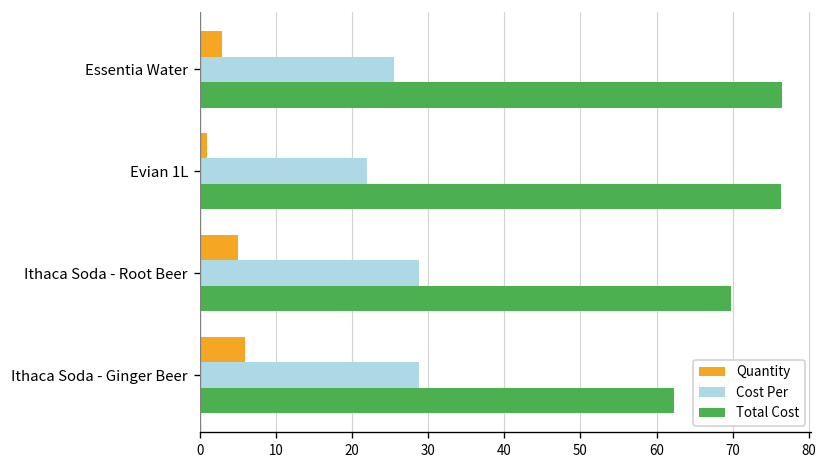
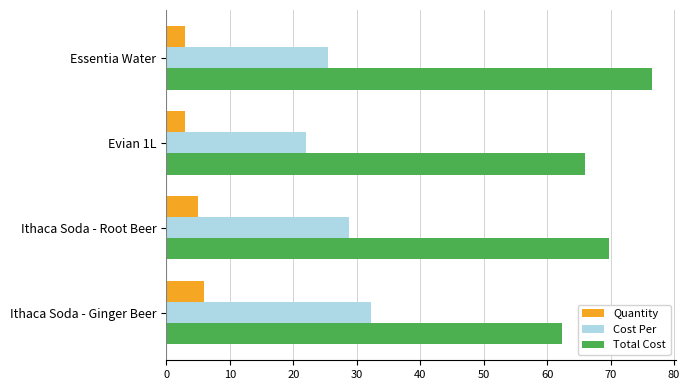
  {
    "Quantity": {
      "Essentia Water": 3,
-     "Evian 1L": 1,
+     "Evian 1L": 3,
      "Ithaca Soda - Root Beer": 5,
      "Ithaca Soda - Ginger Beer": 6
    },
    "Cost Per": {
      "Essentia Water": 26,
      "Evian 1L": 22,
      "Ithaca Soda - Root Beer": 29,
-     "Ithaca Soda - Ginger Beer": 29
+     "Ithaca Soda - Ginger Beer": 32
    },
    "Total Cost": {
      "Essentia Water": 77,
-     "Evian 1L": 76,
+     "Evian 1L": 66,
      "Ithaca Soda - Root Beer": 70,
      "Ithaca Soda - Ginger Beer": 62
    }
  }
